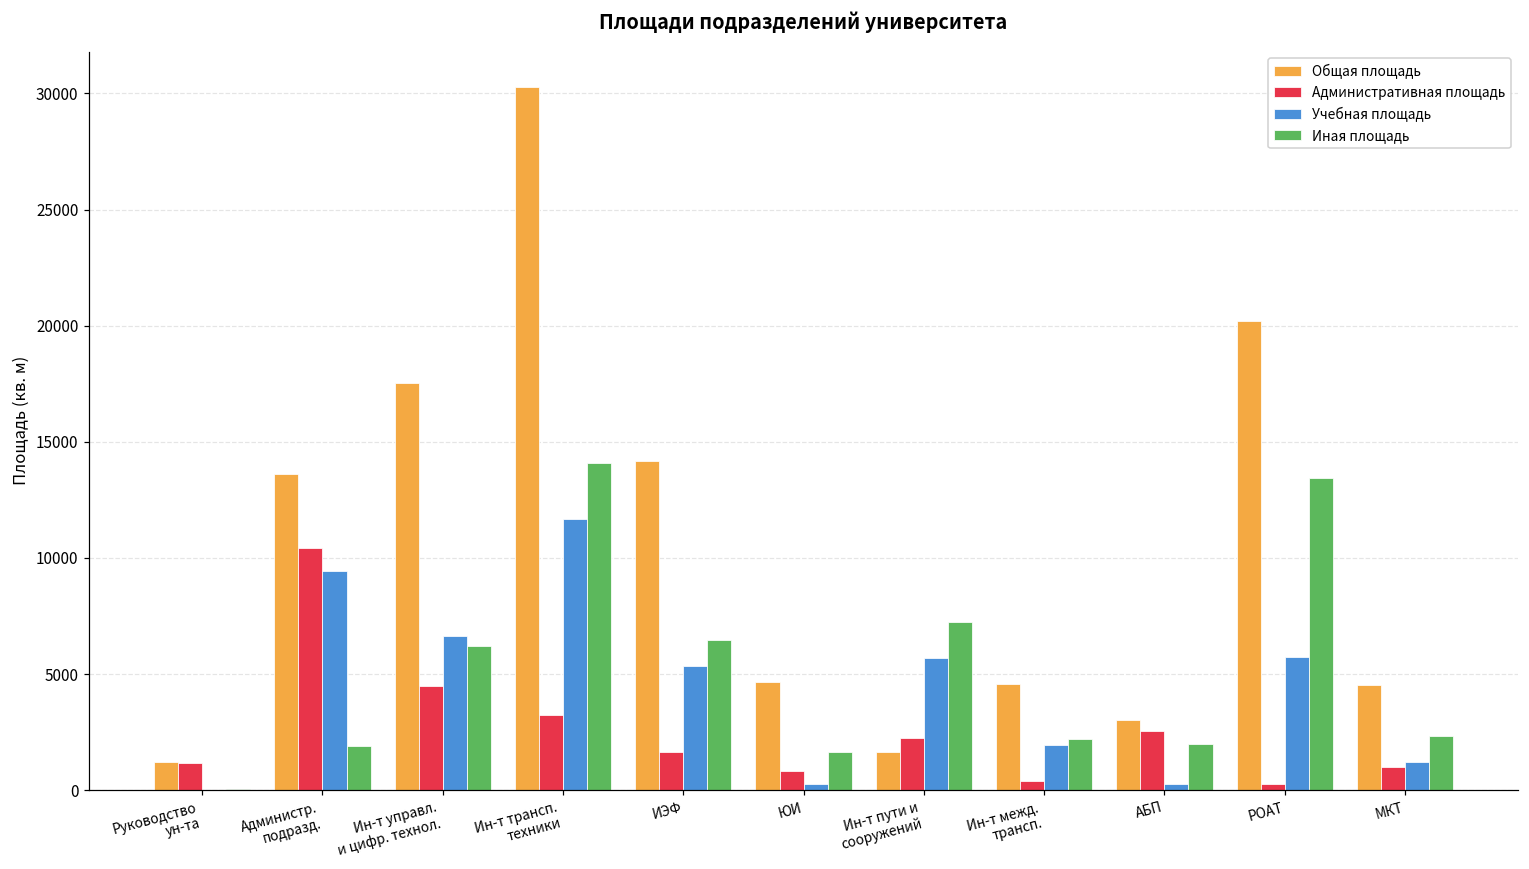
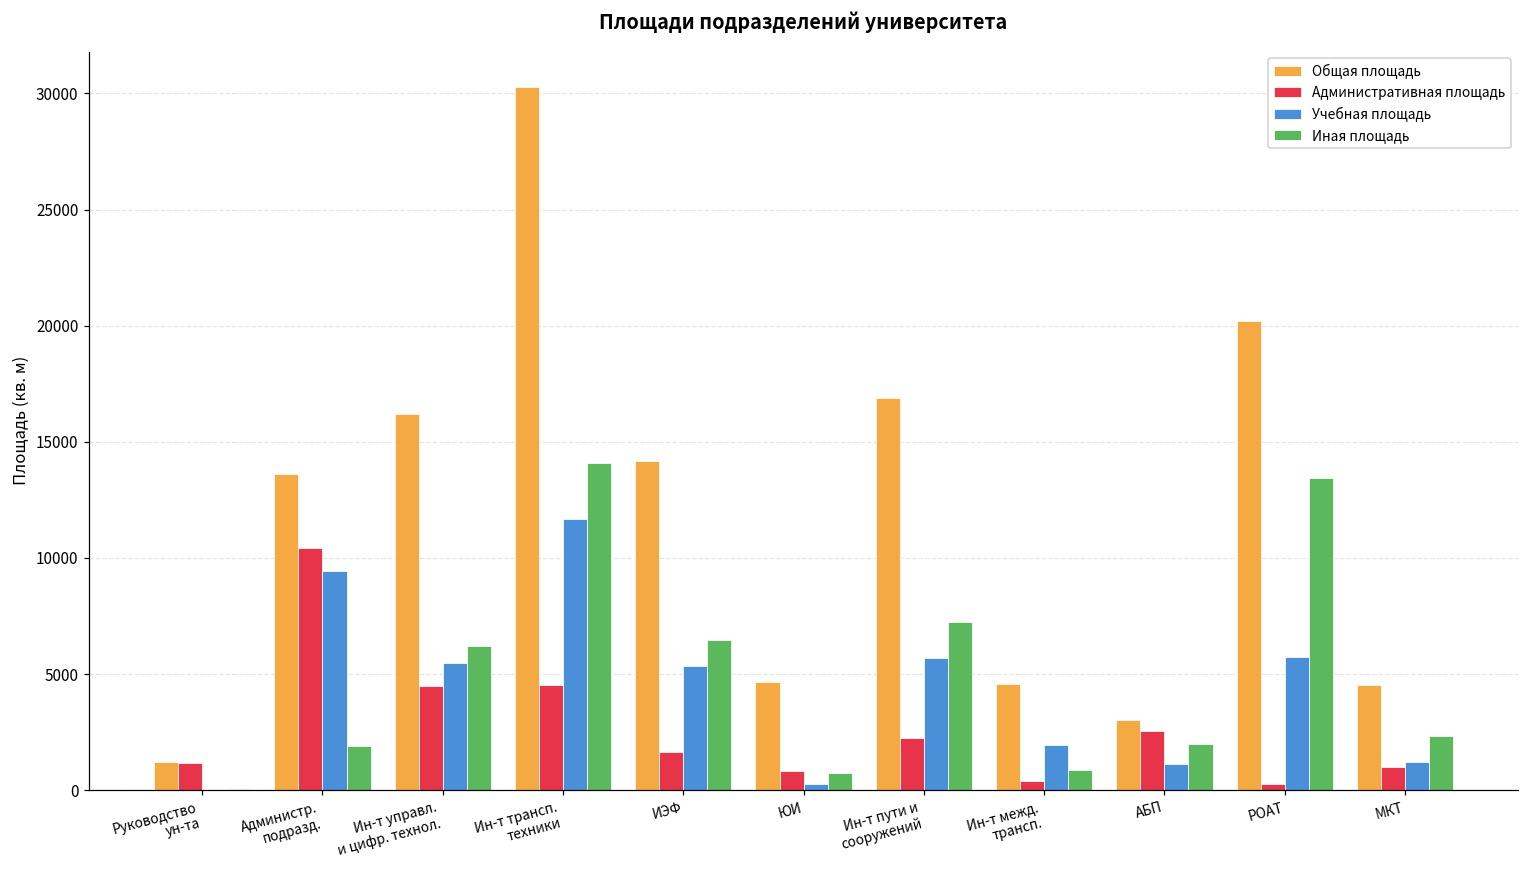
  {
    "Общая площадь": {
      "Руководство ун-та": 1200,
      "Администр. подразд.": 13600,
-     "Ин-т управл. и цифр. технол.": 17500,
+     "Ин-т управл. и цифр. технол.": 16200,
      "Ин-т трансп. техники": 30300,
      "ИЭФ": 14200,
      "ЮИ": 4600,
-     "Ин-т пути и сооружений": 1600,
+     "Ин-т пути и сооружений": 16900,
      "Ин-т межд. трансп.": 4600,
      "АБП": 3000,
      "РОАТ": 20200,
      "МКТ": 4500
    },
    "Административная площадь": {
      "Руководство ун-та": 1100,
      "Администр. подразд.": 10400,
      "Ин-т управл. и цифр. технол.": 4500,
-     "Ин-т трансп. техники": 3200,
+     "Ин-т трансп. техники": 4500,
      "ИЭФ": 1600,
      "ЮИ": 800,
      "Ин-т пути и сооружений": 2300,
      "Ин-т межд. трансп.": 400,
      "АБП": 2500,
      "РОАТ": 300,
      "МКТ": 1000
    },
    "Учебная площадь": {
      "Руководство ун-та": 0,
      "Администр. подразд.": 9400,
-     "Ин-т управл. и цифр. технол.": 6600,
+     "Ин-т управл. и цифр. технол.": 5500,
      "Ин-т трансп. техники": 11700,
      "ИЭФ": 5300,
      "ЮИ": 300,
      "Ин-т пути и сооружений": 5700,
      "Ин-т межд. трансп.": 1900,
-     "АБП": 300,
+     "АБП": 1100,
      "РОАТ": 5700,
      "МКТ": 1200
    },
    "Иная площадь": {
      "Администр. подразд.": 1900,
      "Ин-т управл. и цифр. технол.": 6200,
      "Ин-т трансп. техники": 14100,
      "ИЭФ": 6500,
-     "ЮИ": 1700,
+     "ЮИ": 700,
      "Ин-т пути и сооружений": 7200,
-     "Ин-т межд. трансп.": 2200,
+     "Ин-т межд. трансп.": 900,
      "АБП": 2000,
      "РОАТ": 13400,
      "МКТ": 2300
    }
  }
